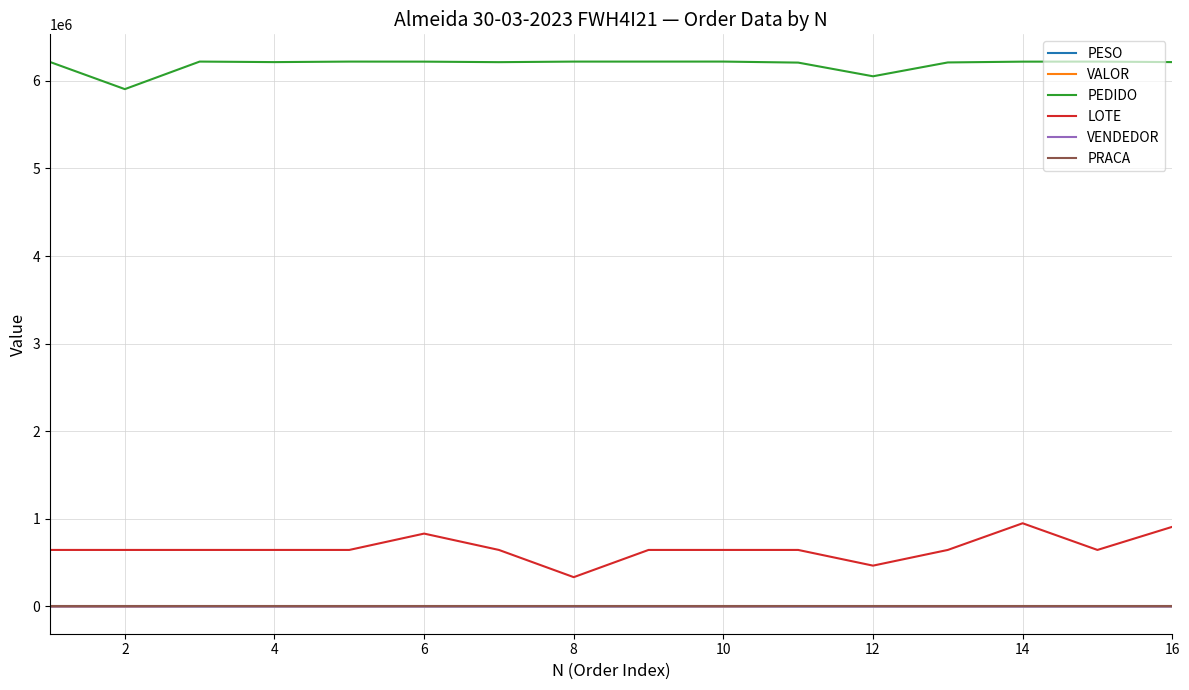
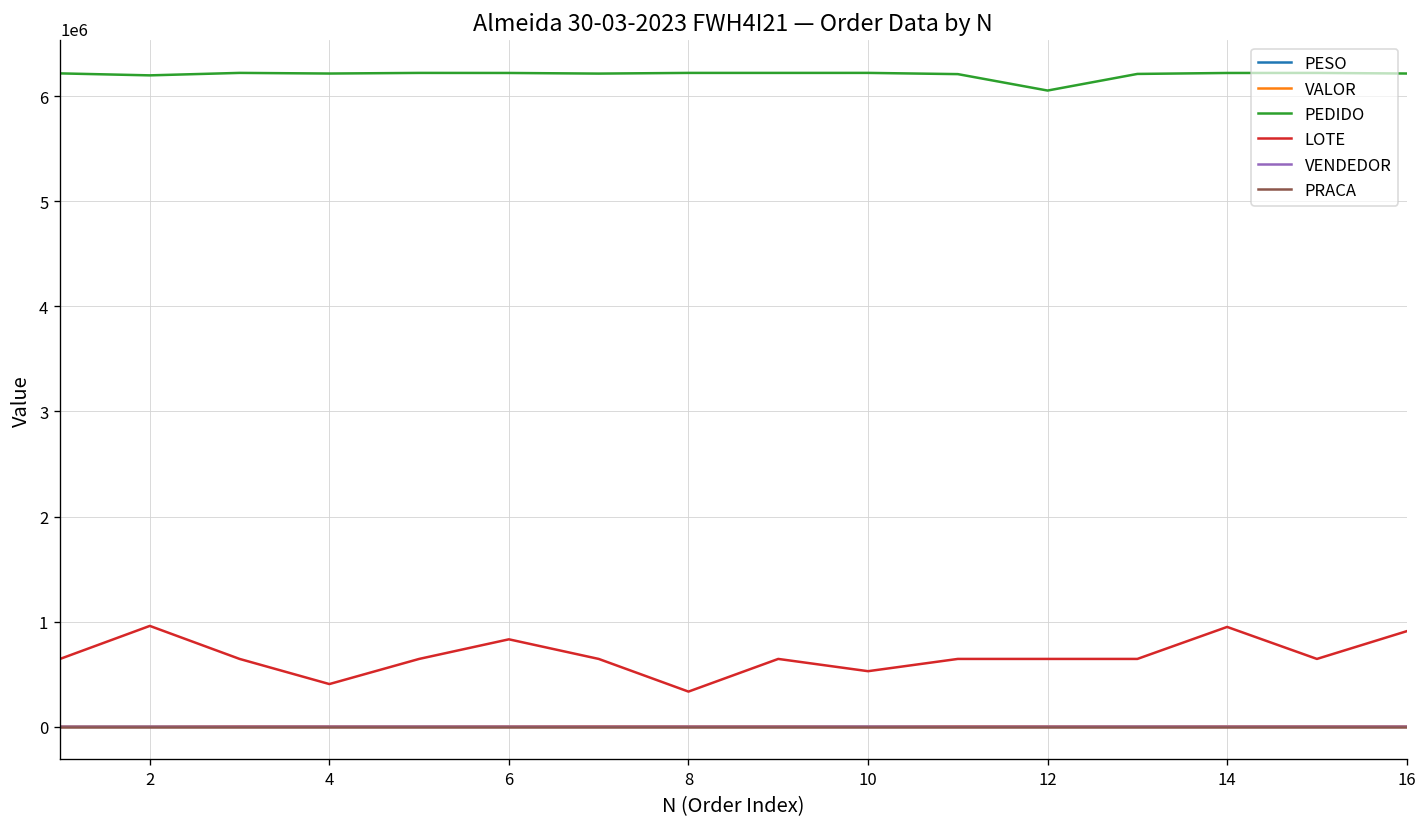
  {
    "PRACA": {
      "2": 0,
      "4": 0,
      "6": 0,
      "8": 0,
      "10": 0,
      "12": 0,
      "14": 0,
      "16": 0
    },
    "PEDIDO": {
-     "2": 5900000,
+     "2": 6200000,
      "4": 6200000,
      "6": 6200000,
      "8": 6200000,
      "10": 6200000,
      "12": 6100000,
      "14": 6200000,
      "16": 6200000
    },
    "LOTE": {
-     "2": 600000,
-     "4": 600000,
+     "2": 1000000,
+     "4": 400000,
      "6": 800000,
      "8": 300000,
-     "10": 600000,
-     "12": 500000,
+     "10": 500000,
+     "12": 600000,
      "14": 900000,
      "16": 900000
    }
  }
